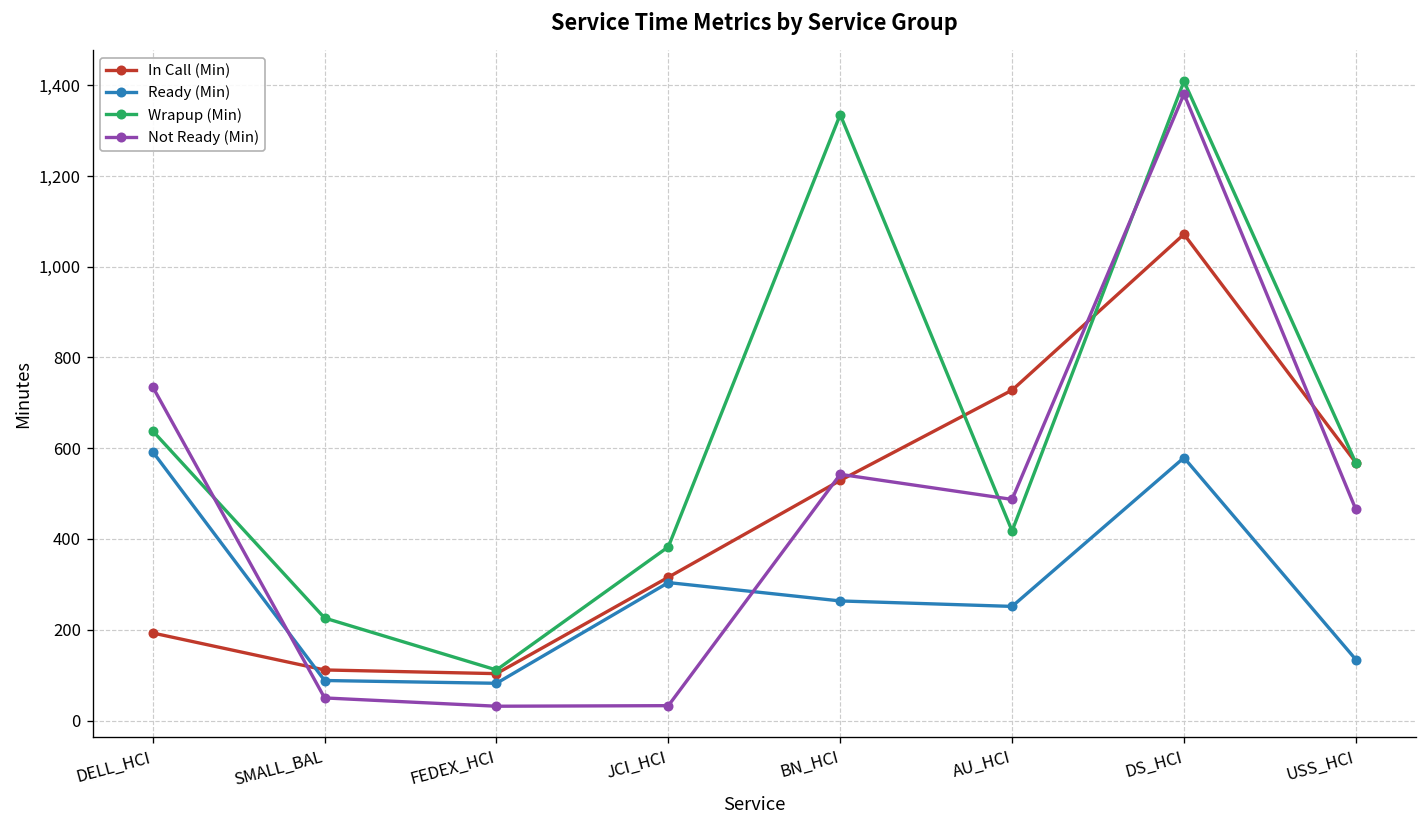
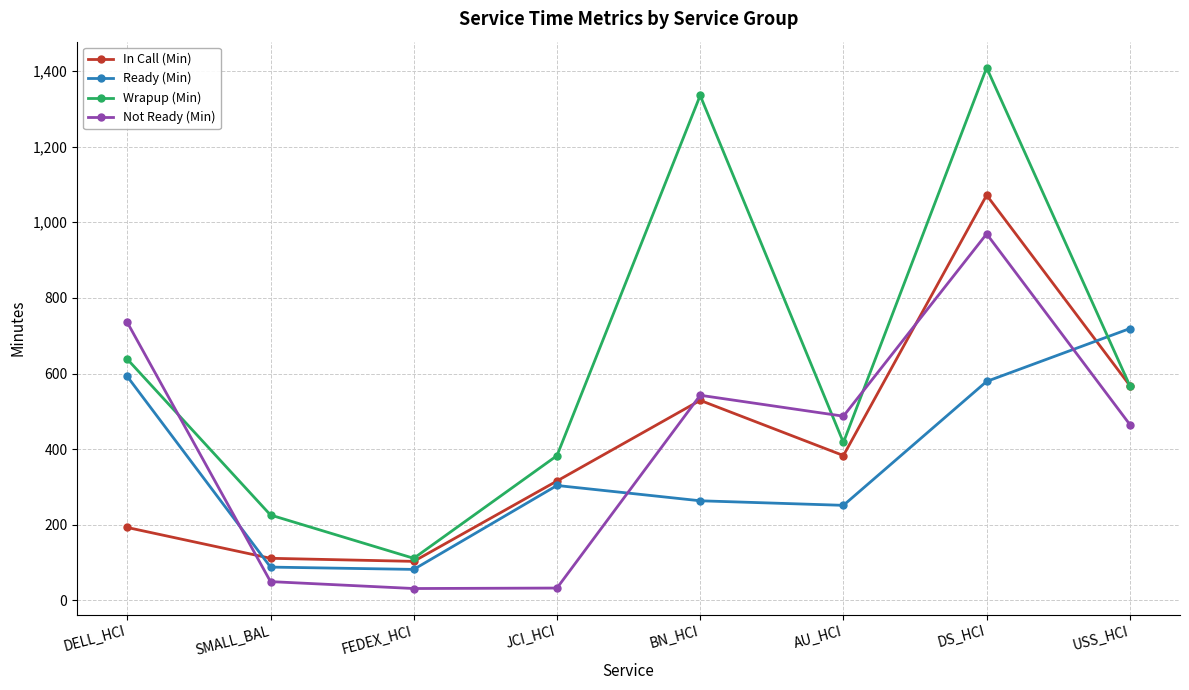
  {
    "In Call (Min)": {
      "DELL_HCI": "190",
      "SMALL_BAL": "110",
      "FEDEX_HCI": "100",
      "JCI_HCI": "320",
      "BN_HCI": "530",
-     "AU_HCI": "730",
+     "AU_HCI": "380",
      "DS_HCI": "1,070"
    },
    "Ready (Min)": {
      "DELL_HCI": "590",
      "SMALL_BAL": "90",
      "FEDEX_HCI": "80",
      "JCI_HCI": "300",
      "BN_HCI": "260",
      "AU_HCI": "250",
      "DS_HCI": "580",
-     "USS_HCI": "130"
+     "USS_HCI": "720"
    },
    "Wrapup (Min)": {
      "DELL_HCI": "640",
      "SMALL_BAL": "230",
      "FEDEX_HCI": "110",
      "JCI_HCI": "380",
      "BN_HCI": "1,340",
      "AU_HCI": "420",
      "DS_HCI": "1,410"
    },
    "Not Ready (Min)": {
      "DELL_HCI": "740",
      "SMALL_BAL": "50",
      "FEDEX_HCI": "30",
      "JCI_HCI": "30",
      "BN_HCI": "540",
      "AU_HCI": "490",
-     "DS_HCI": "1,380",
+     "DS_HCI": "970",
      "USS_HCI": "470"
    }
  }
